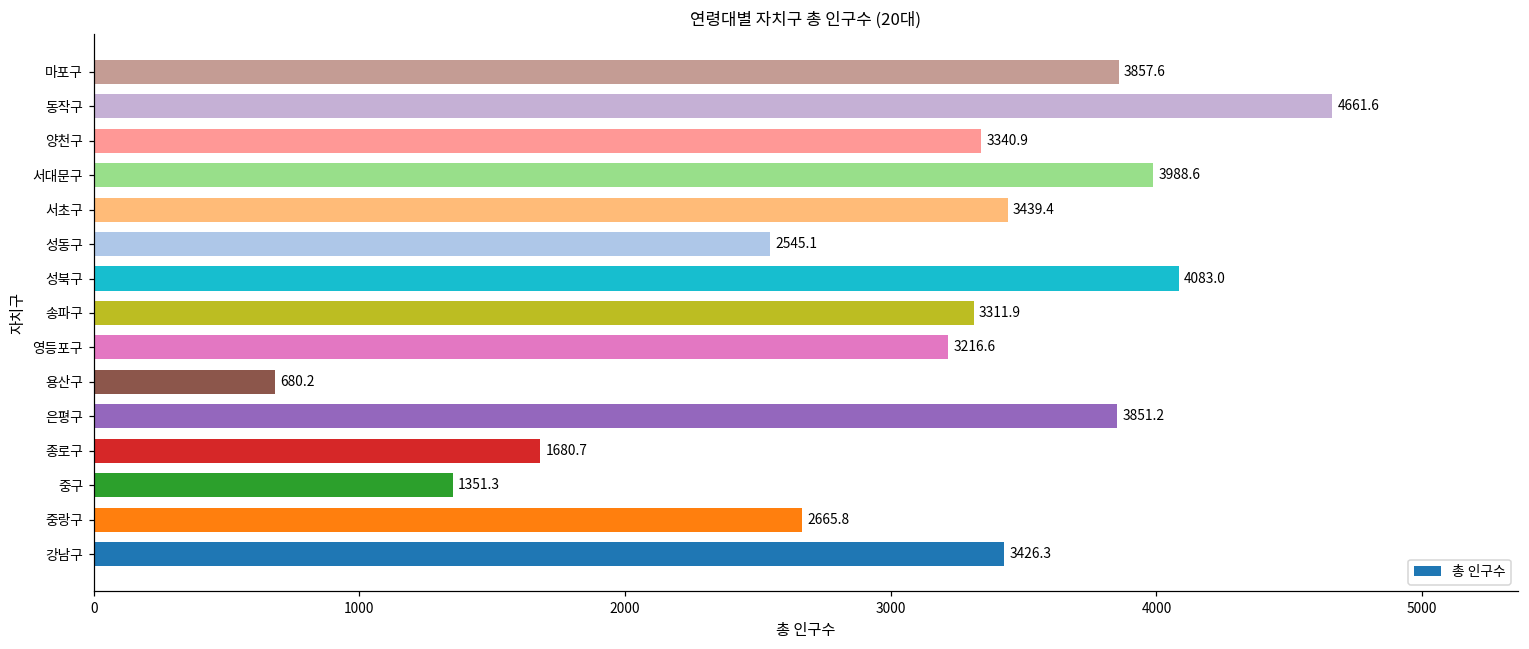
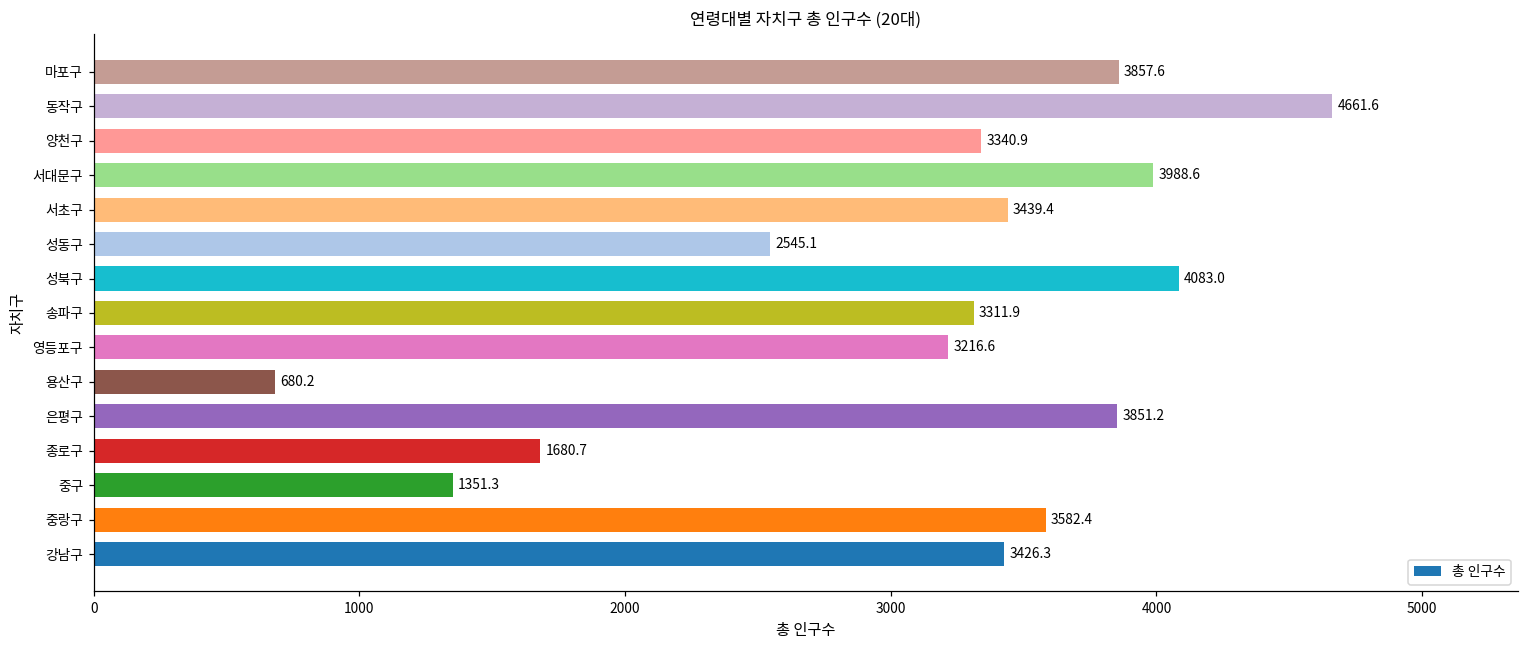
  {
    "마포구": 3857.6,
    "동작구": 4661.6,
    "양천구": 3340.9,
    "서대문구": 3988.6,
    "서초구": 3439.4,
    "성동구": 2545.1,
    "성북구": 4083.0,
    "송파구": 3311.9,
    "영등포구": 3216.6,
    "용산구": 680.2,
    "은평구": 3851.2,
    "종로구": 1680.7,
    "중구": 1351.3,
-   "중랑구": 2665.8,
+   "중랑구": 3582.4,
    "강남구": 3426.3
  }
